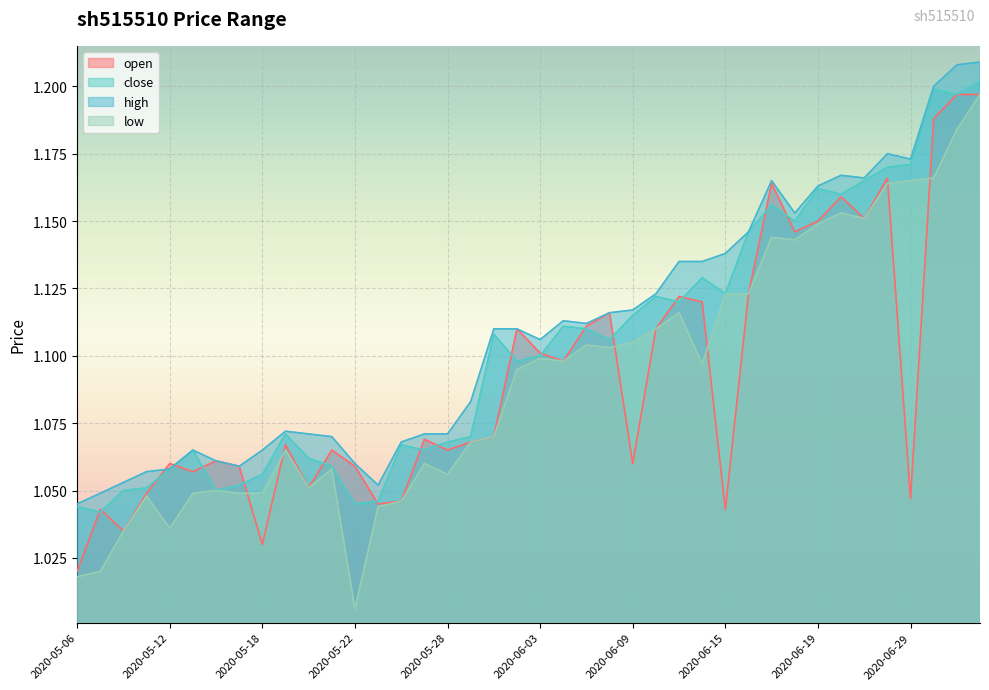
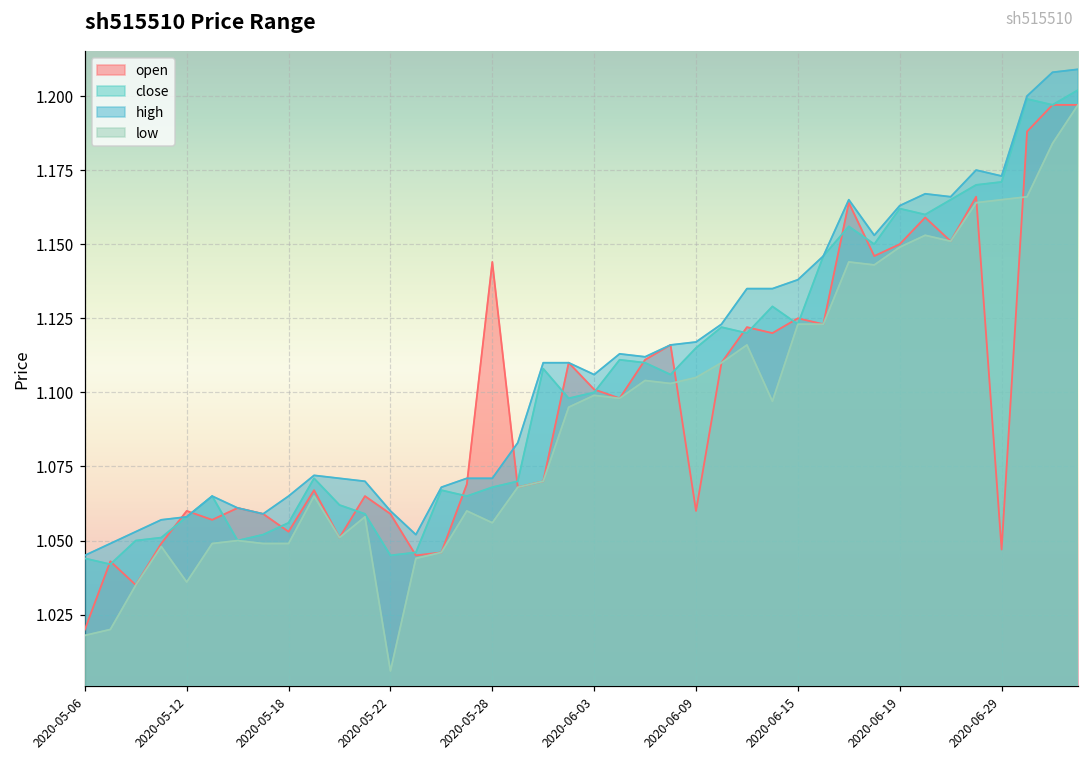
  {
    "open": {
      "2020-05-06": 1.020,
      "2020-05-12": 1.060,
-     "2020-05-18": 1.030,
+     "2020-05-18": 1.053,
      "2020-05-22": 1.059,
-     "2020-05-28": 1.065,
+     "2020-05-28": 1.144,
      "2020-06-03": 1.101,
      "2020-06-09": 1.060,
-     "2020-06-15": 1.043,
+     "2020-06-15": 1.125,
      "2020-06-19": 1.150,
      "2020-06-29": 1.047
    }
  }
